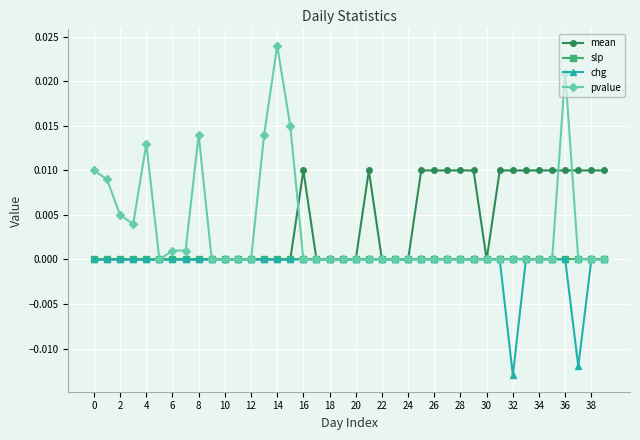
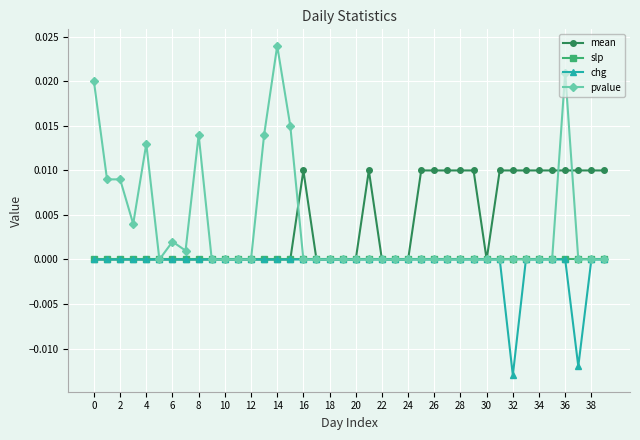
  {
    "chg": {
      "32": -0.013
    },
    "pvalue": {
-     "0": 0.01,
-     "2": 0.005,
+     "0": 0.02,
+     "2": 0.009,
      "4": 0.013,
-     "6": 0.001,
+     "6": 0.002,
      "8": 0.014,
      "14": 0.024
    }
  }
